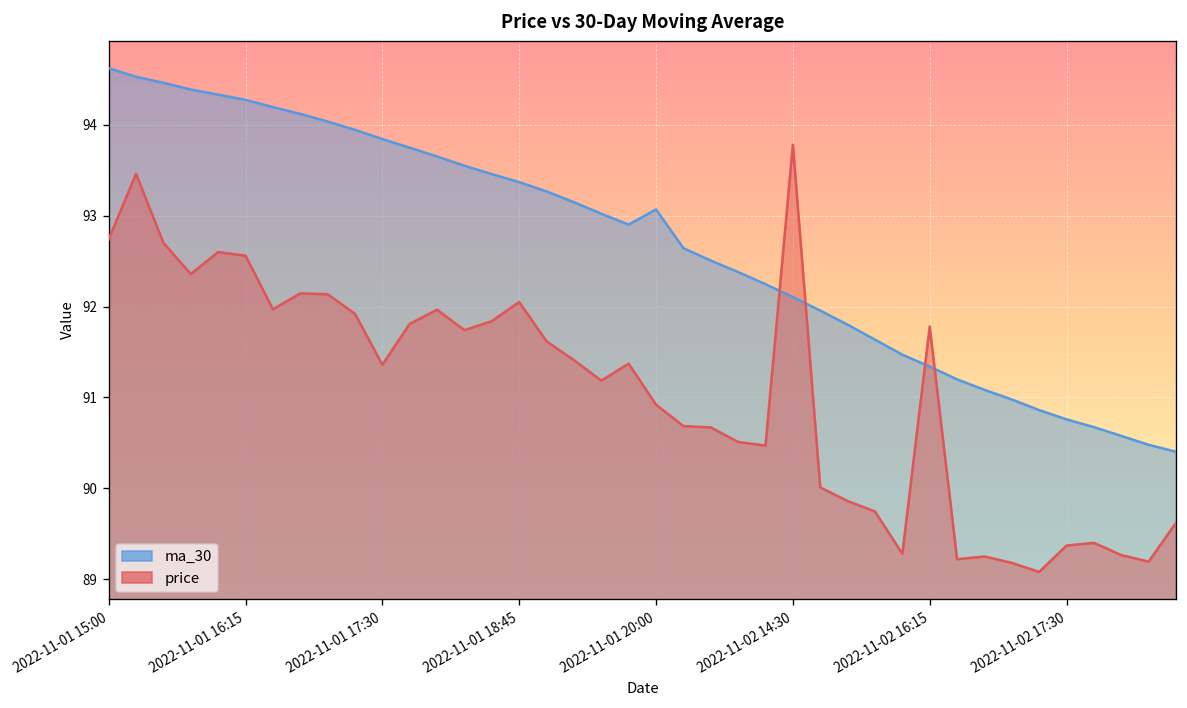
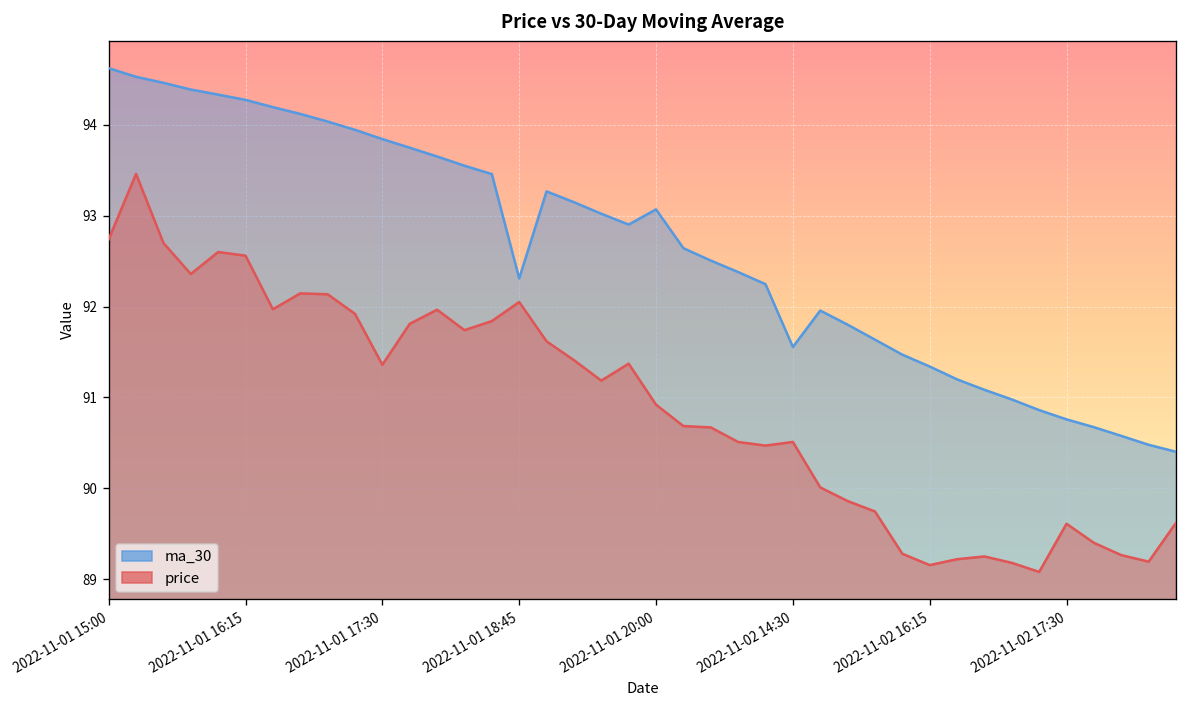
  {
    "ma_30": {
      "2022-11-01 15:00": 94.6,
      "2022-11-01 16:15": 94.3,
      "2022-11-01 17:30": 93.8,
-     "2022-11-01 18:45": 93.4,
+     "2022-11-01 18:45": 92.3,
      "2022-11-01 20:00": 93.1,
-     "2022-11-02 14:30": 92.1,
+     "2022-11-02 14:30": 91.6,
      "2022-11-02 16:15": 91.3,
      "2022-11-02 17:30": 90.8
    },
    "price": {
      "2022-11-01 15:00": 92.7,
      "2022-11-01 16:15": 92.6,
      "2022-11-01 17:30": 91.4,
      "2022-11-01 18:45": 92.1,
      "2022-11-01 20:00": 90.9,
-     "2022-11-02 14:30": 93.8,
-     "2022-11-02 16:15": 91.8,
-     "2022-11-02 17:30": 89.4
+     "2022-11-02 14:30": 90.5,
+     "2022-11-02 16:15": 89.2,
+     "2022-11-02 17:30": 89.6
    }
  }
